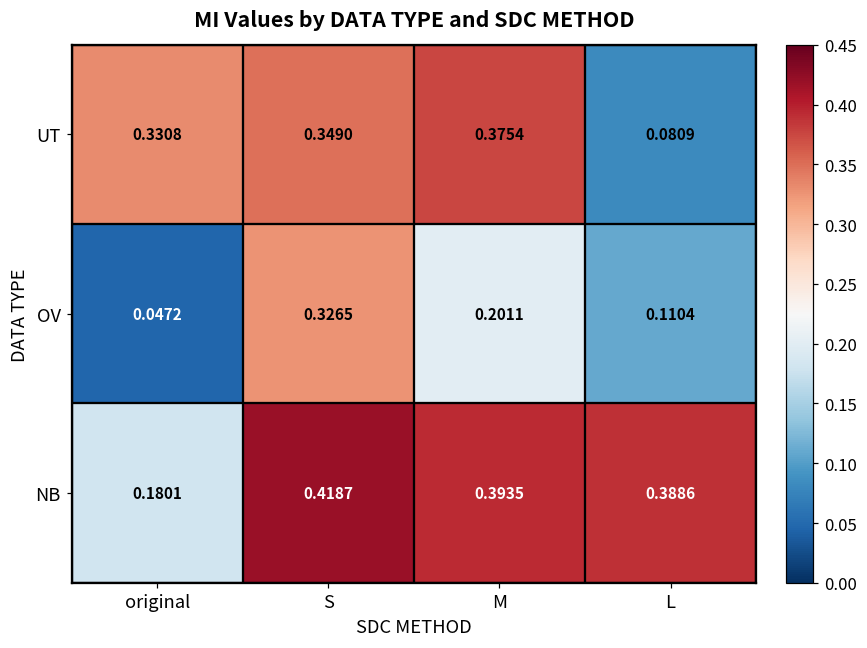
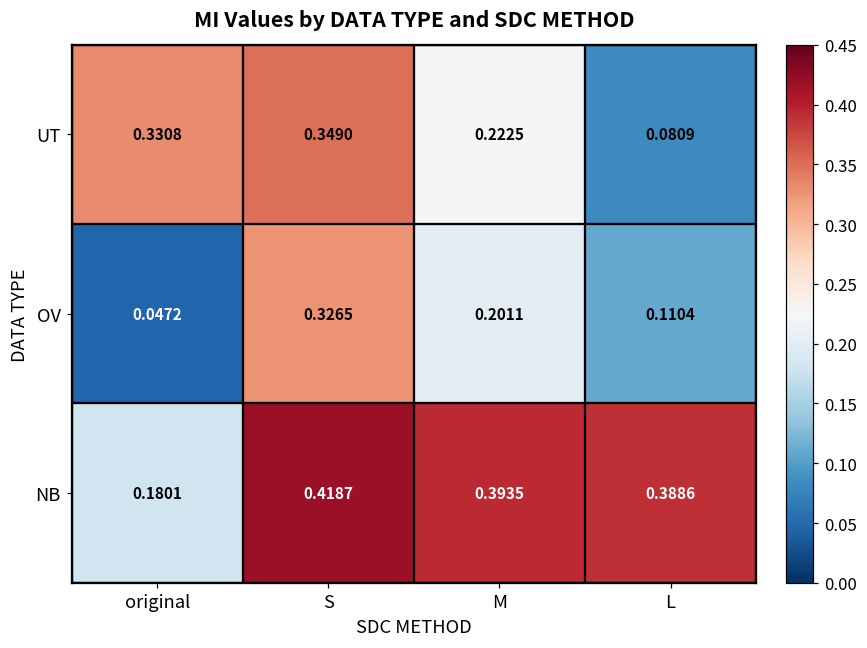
  {
    "UT": {
      "original": 0.3308,
      "S": 0.3490,
-     "M": 0.3754,
+     "M": 0.2225,
      "L": 0.0809
    },
    "OV": {
      "original": 0.0472,
      "S": 0.3265,
      "M": 0.2011,
      "L": 0.1104
    },
    "NB": {
      "original": 0.1801,
      "S": 0.4187,
      "M": 0.3935,
      "L": 0.3886
    }
  }
